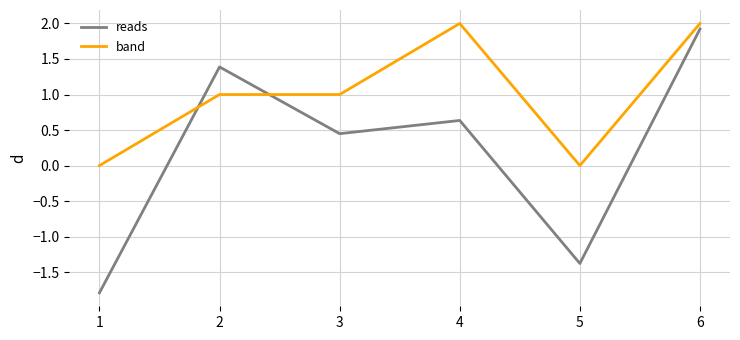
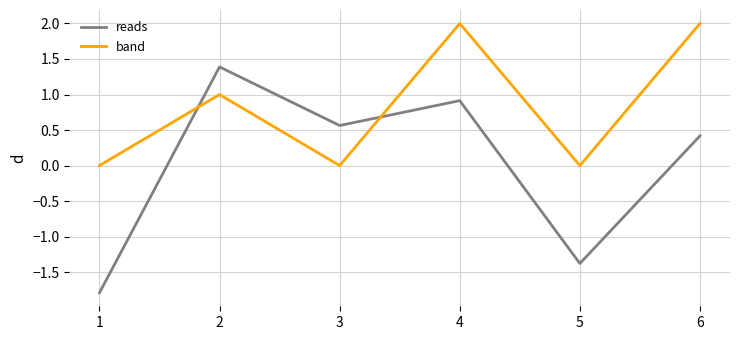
  {
    "reads": {
      "1": -1.8,
      "2": 1.4,
-     "3": 0.4,
-     "4": 0.6,
+     "3": 0.6,
+     "4": 0.9,
      "5": -1.4,
-     "6": 1.9
+     "6": 0.4
    },
    "band": {
      "1": 0,
      "2": 1,
-     "3": 1,
+     "3": 0,
      "4": 2,
      "5": 0,
      "6": 2
    }
  }
